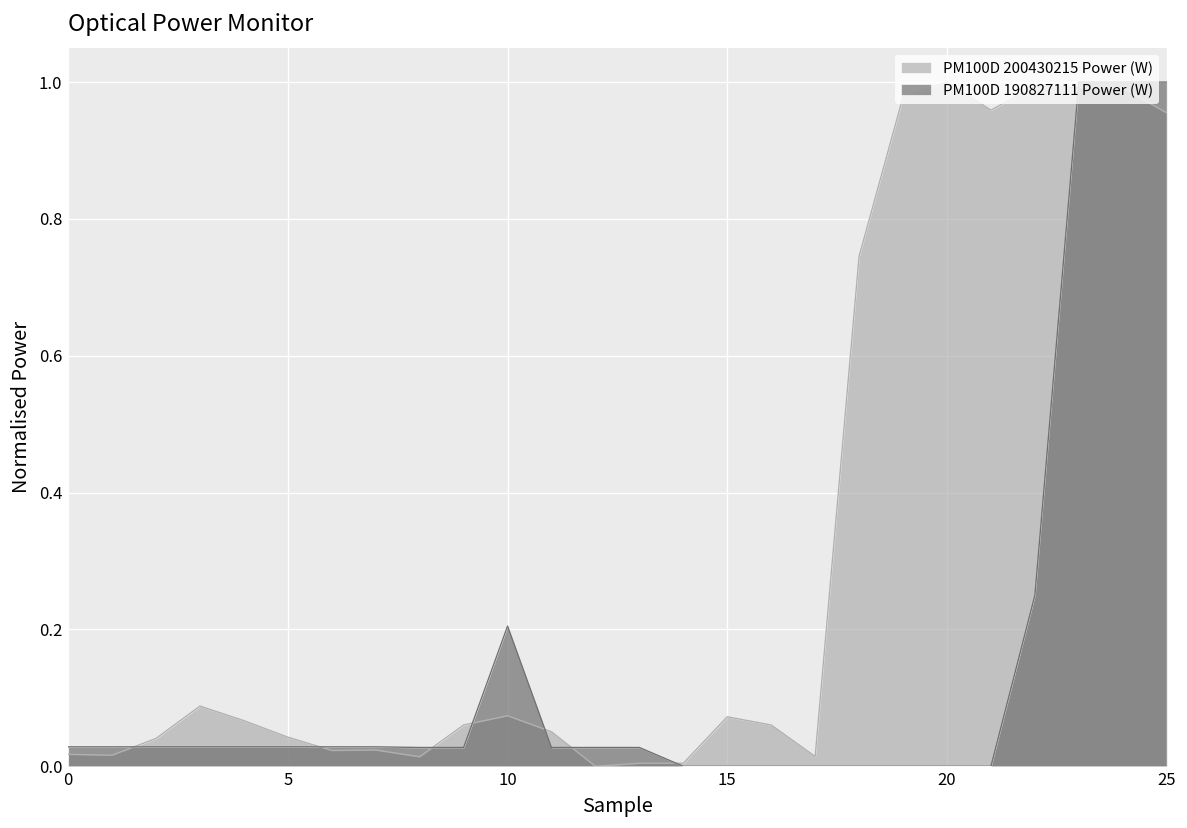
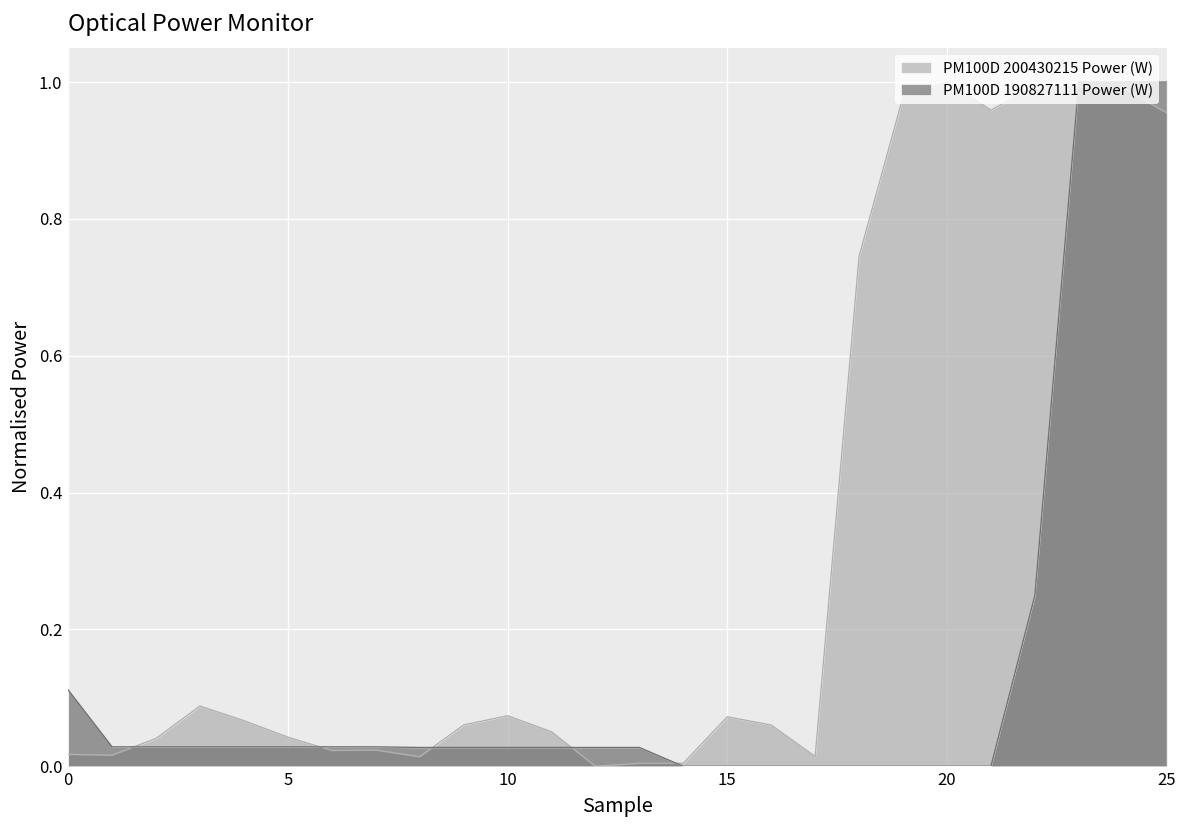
  {
    "PM100D 200430215 Power (W)": {
      "0": 0.02,
      "5": 0.04,
      "10": 0.07,
      "15": 0.07,
      "25": 0.96
    },
    "PM100D 190827111 Power (W)": {
-     "0": 0.03,
+     "0": 0.11,
      "5": 0.03,
-     "10": 0.20,
+     "10": 0.03,
      "15": 0.00,
      "20": 0.00,
      "25": 1.00
    }
  }
